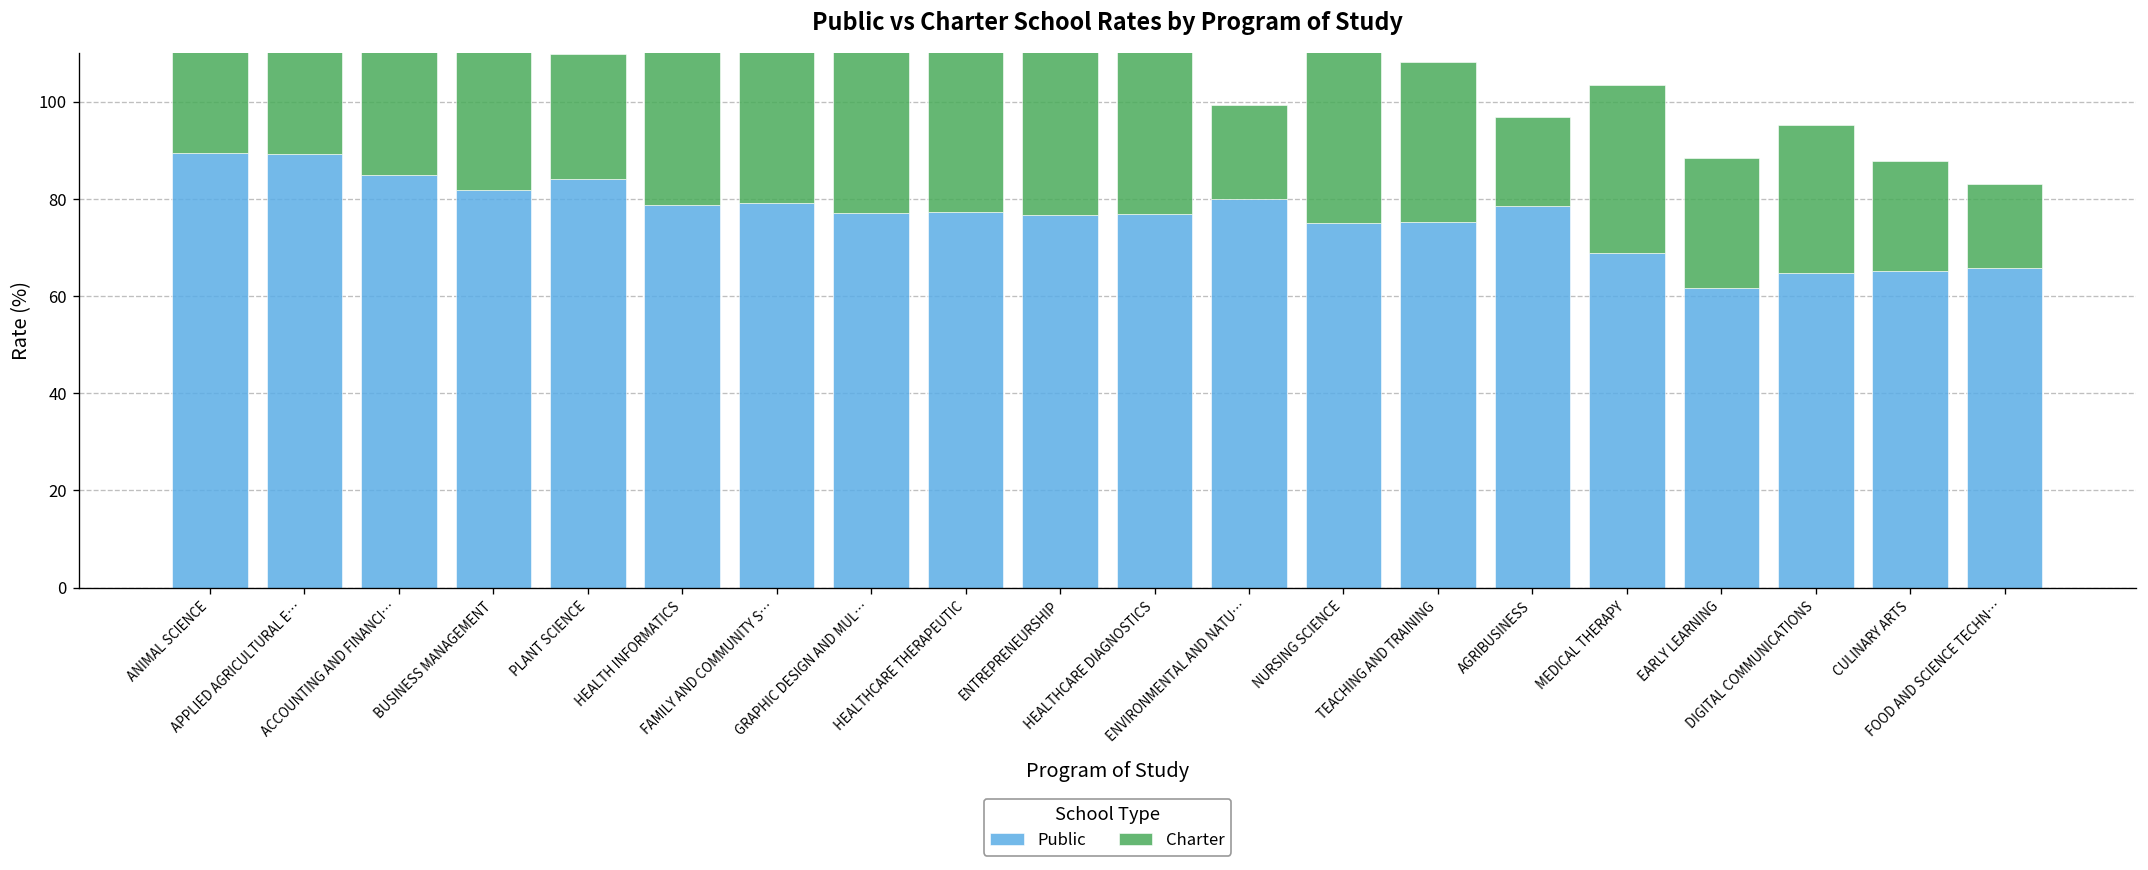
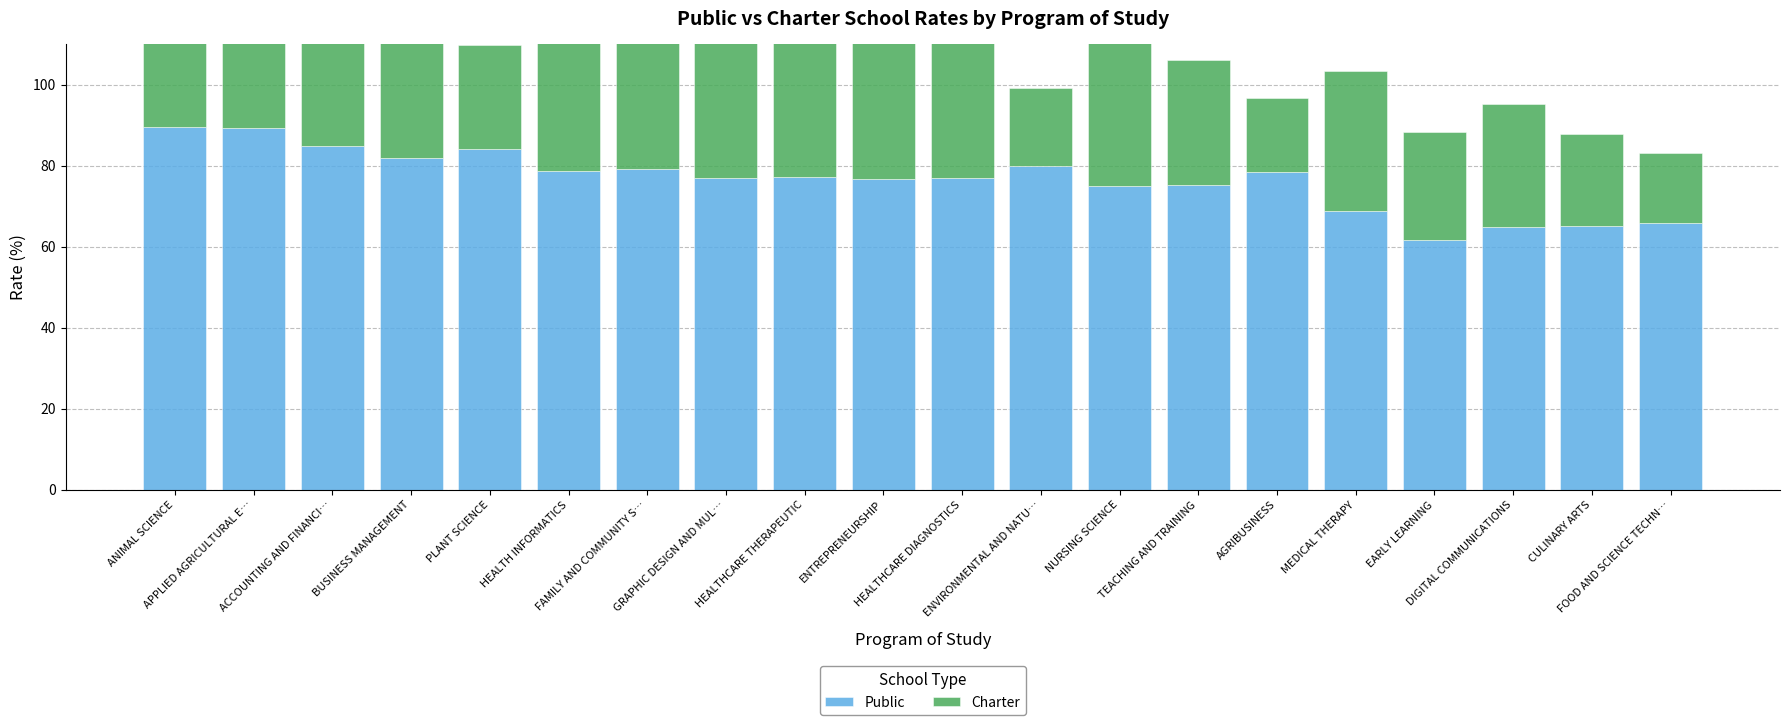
  {
    "Public": {
      "ANIMAL SCIENCE": 90,
      "APPLIED AGRICULTURAL E…": 89,
      "ACCOUNTING AND FINANCI…": 85,
      "BUSINESS MANAGEMENT": 82,
      "PLANT SCIENCE": 84,
      "HEALTH INFORMATICS": 79,
      "FAMILY AND COMMUNITY S…": 79,
      "GRAPHIC DESIGN AND MUL…": 77,
      "HEALTHCARE THERAPEUTIC": 77,
      "ENTREPRENEURSHIP": 77,
      "HEALTHCARE DIAGNOSTICS": 77,
      "ENVIRONMENTAL AND NATU…": 80,
      "NURSING SCIENCE": 75,
      "TEACHING AND TRAINING": 75,
      "AGRIBUSINESS": 78,
      "MEDICAL THERAPY": 69,
      "EARLY LEARNING": 62,
      "DIGITAL COMMUNICATIONS": 65,
      "CULINARY ARTS": 65,
      "FOOD AND SCIENCE TECHN…": 66
    },
    "Charter": {
      "PLANT SCIENCE": 26,
      "ENVIRONMENTAL AND NATU…": 19,
-     "TEACHING AND TRAINING": 33,
+     "TEACHING AND TRAINING": 31,
      "AGRIBUSINESS": 18,
      "MEDICAL THERAPY": 35,
      "EARLY LEARNING": 27,
      "DIGITAL COMMUNICATIONS": 30,
      "CULINARY ARTS": 23,
      "FOOD AND SCIENCE TECHN…": 17
    }
  }
